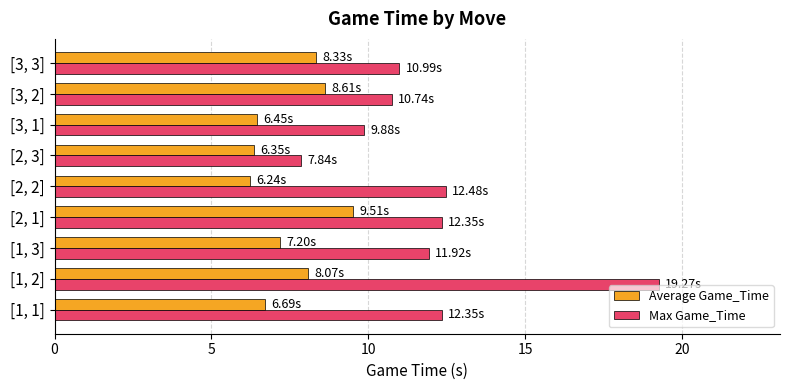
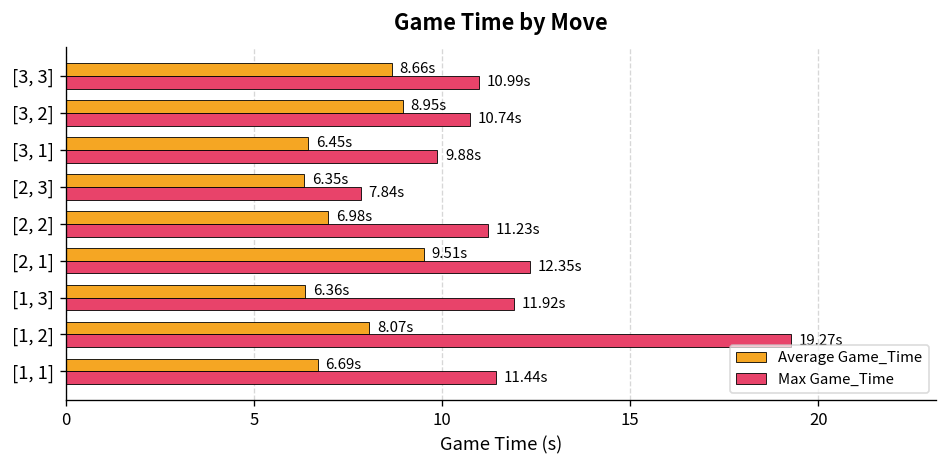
  {
    "Average Game_Time": {
-     "[3, 3]": "8.33s",
-     "[3, 2]": "8.61s",
+     "[3, 3]": "8.66s",
+     "[3, 2]": "8.95s",
      "[3, 1]": "6.45s",
      "[2, 3]": "6.35s",
-     "[2, 2]": "6.24s",
+     "[2, 2]": "6.98s",
      "[2, 1]": "9.51s",
-     "[1, 3]": "7.20s",
+     "[1, 3]": "6.36s",
      "[1, 2]": "8.07s",
      "[1, 1]": "6.69s"
    },
    "Max Game_Time": {
      "[3, 3]": "10.99s",
      "[3, 2]": "10.74s",
      "[3, 1]": "9.88s",
      "[2, 3]": "7.84s",
-     "[2, 2]": "12.48s",
+     "[2, 2]": "11.23s",
      "[2, 1]": "12.35s",
      "[1, 3]": "11.92s",
-     "[1, 1]": "12.35s"
+     "[1, 1]": "11.44s"
    }
  }
